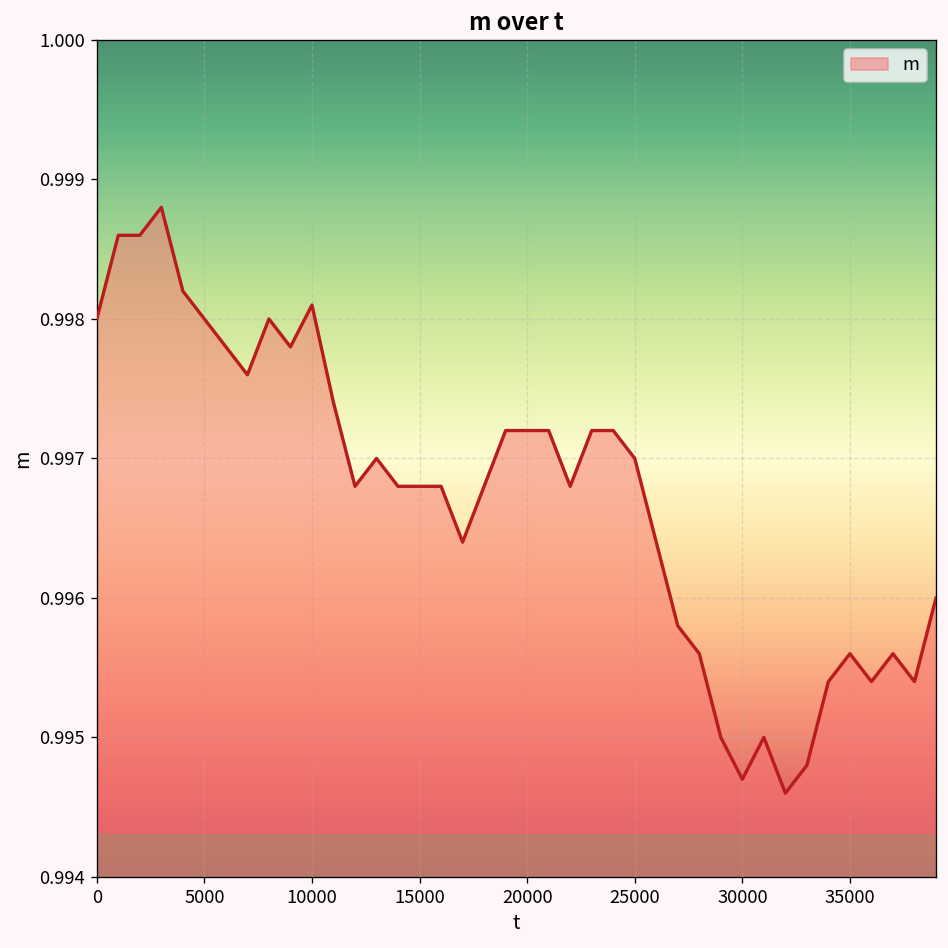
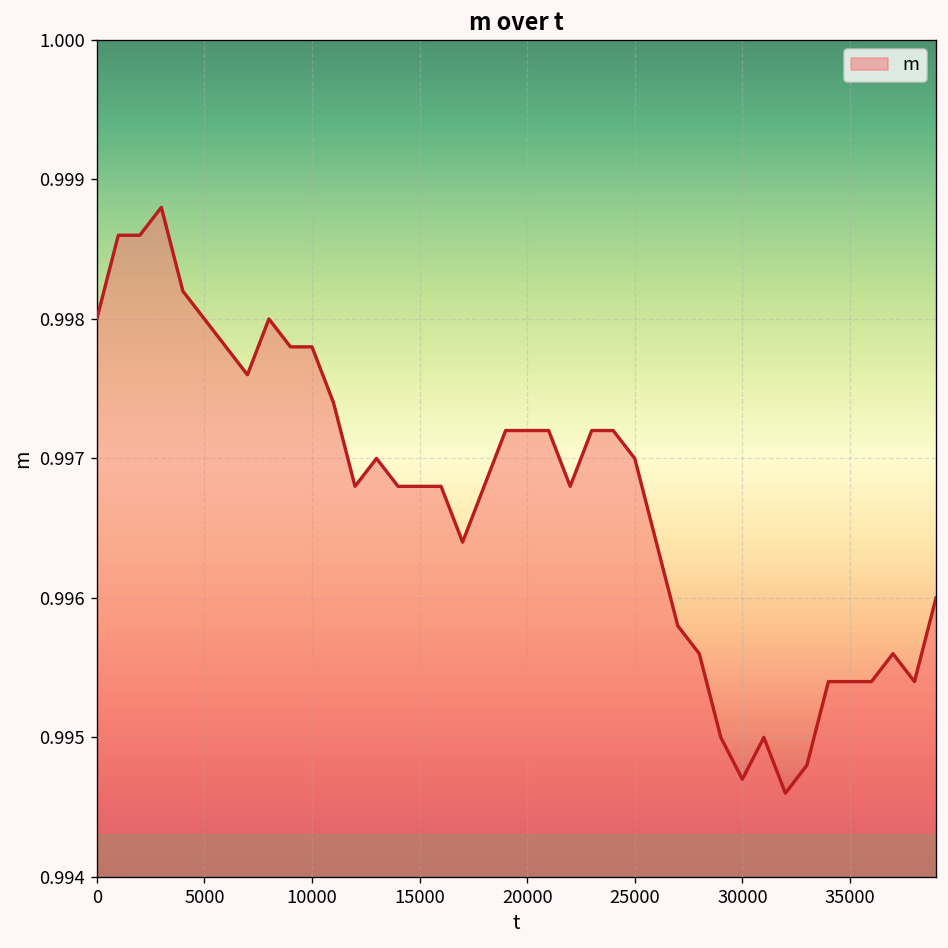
  {
    "0": 0.9980,
    "5000": 0.9980,
-   "10000": 0.9981,
+   "10000": 0.9978,
    "15000": 0.9968,
    "20000": 0.9972,
    "25000": 0.9970,
    "30000": 0.9947,
-   "35000": 0.9956
+   "35000": 0.9954
  }
